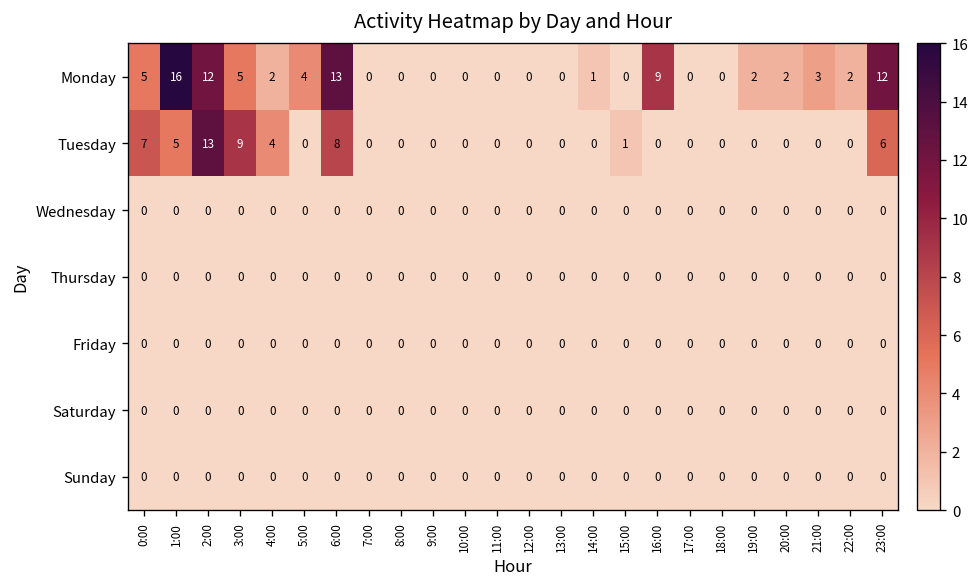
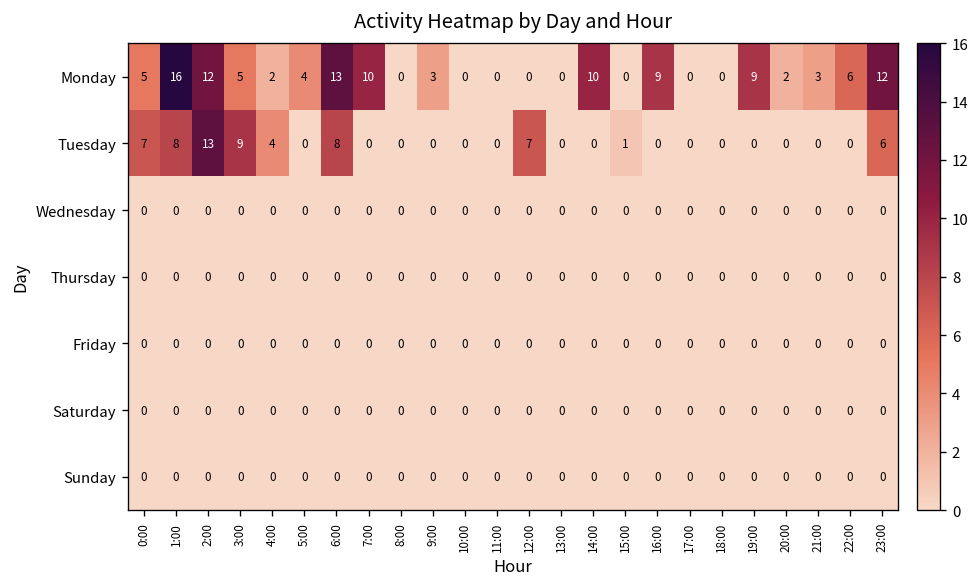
  {
    "Monday": {
      "0:00": 5,
      "1:00": 16,
      "2:00": 12,
      "3:00": 5,
      "4:00": 2,
      "5:00": 4,
      "6:00": 13,
-     "7:00": 0,
+     "7:00": 10,
      "8:00": 0,
-     "9:00": 0,
+     "9:00": 3,
      "10:00": 0,
      "11:00": 0,
      "12:00": 0,
      "13:00": 0,
-     "14:00": 1,
+     "14:00": 10,
      "15:00": 0,
      "16:00": 9,
      "17:00": 0,
      "18:00": 0,
-     "19:00": 2,
+     "19:00": 9,
      "20:00": 2,
      "21:00": 3,
-     "22:00": 2,
+     "22:00": 6,
      "23:00": 12
    },
    "Tuesday": {
      "0:00": 7,
-     "1:00": 5,
+     "1:00": 8,
      "2:00": 13,
      "3:00": 9,
      "4:00": 4,
      "5:00": 0,
      "6:00": 8,
      "7:00": 0,
      "8:00": 0,
      "9:00": 0,
      "10:00": 0,
      "11:00": 0,
-     "12:00": 0,
+     "12:00": 7,
      "13:00": 0,
      "14:00": 0,
      "15:00": 1,
      "16:00": 0,
      "17:00": 0,
      "18:00": 0,
      "19:00": 0,
      "20:00": 0,
      "21:00": 0,
      "22:00": 0,
      "23:00": 6
    },
    "Wednesday": {
      "0:00": 0,
      "1:00": 0,
      "2:00": 0,
      "3:00": 0,
      "4:00": 0,
      "5:00": 0,
      "6:00": 0,
      "7:00": 0,
      "8:00": 0,
      "9:00": 0,
      "10:00": 0,
      "11:00": 0,
      "12:00": 0,
      "13:00": 0,
      "14:00": 0,
      "15:00": 0,
      "16:00": 0,
      "17:00": 0,
      "18:00": 0,
      "19:00": 0,
      "20:00": 0,
      "21:00": 0,
      "22:00": 0,
      "23:00": 0
    },
    "Thursday": {
      "0:00": 0,
      "1:00": 0,
      "2:00": 0,
      "3:00": 0,
      "4:00": 0,
      "5:00": 0,
      "6:00": 0,
      "7:00": 0,
      "8:00": 0,
      "9:00": 0,
      "10:00": 0,
      "11:00": 0,
      "12:00": 0,
      "13:00": 0,
      "14:00": 0,
      "15:00": 0,
      "16:00": 0,
      "17:00": 0,
      "18:00": 0,
      "19:00": 0,
      "20:00": 0,
      "21:00": 0,
      "22:00": 0,
      "23:00": 0
    },
    "Friday": {
      "0:00": 0,
      "1:00": 0,
      "2:00": 0,
      "3:00": 0,
      "4:00": 0,
      "5:00": 0,
      "6:00": 0,
      "7:00": 0,
      "8:00": 0,
      "9:00": 0,
      "10:00": 0,
      "11:00": 0,
      "12:00": 0,
      "13:00": 0,
      "14:00": 0,
      "15:00": 0,
      "16:00": 0,
      "17:00": 0,
      "18:00": 0,
      "19:00": 0,
      "20:00": 0,
      "21:00": 0,
      "22:00": 0,
      "23:00": 0
    },
    "Saturday": {
      "0:00": 0,
      "1:00": 0,
      "2:00": 0,
      "3:00": 0,
      "4:00": 0,
      "5:00": 0,
      "6:00": 0,
      "7:00": 0,
      "8:00": 0,
      "9:00": 0,
      "10:00": 0,
      "11:00": 0,
      "12:00": 0,
      "13:00": 0,
      "14:00": 0,
      "15:00": 0,
      "16:00": 0,
      "17:00": 0,
      "18:00": 0,
      "19:00": 0,
      "20:00": 0,
      "21:00": 0,
      "22:00": 0,
      "23:00": 0
    },
    "Sunday": {
      "0:00": 0,
      "1:00": 0,
      "2:00": 0,
      "3:00": 0,
      "4:00": 0,
      "5:00": 0,
      "6:00": 0,
      "7:00": 0,
      "8:00": 0,
      "9:00": 0,
      "10:00": 0,
      "11:00": 0,
      "12:00": 0,
      "13:00": 0,
      "14:00": 0,
      "15:00": 0,
      "16:00": 0,
      "17:00": 0,
      "18:00": 0,
      "19:00": 0,
      "20:00": 0,
      "21:00": 0,
      "22:00": 0,
      "23:00": 0
    }
  }
